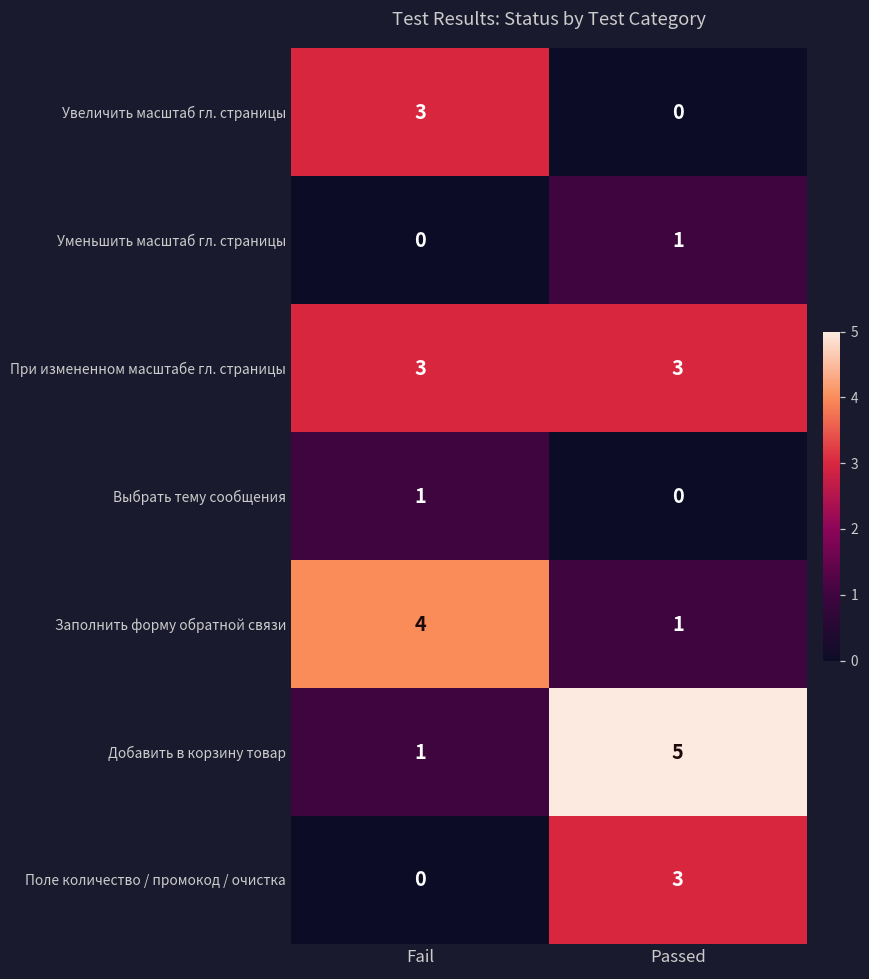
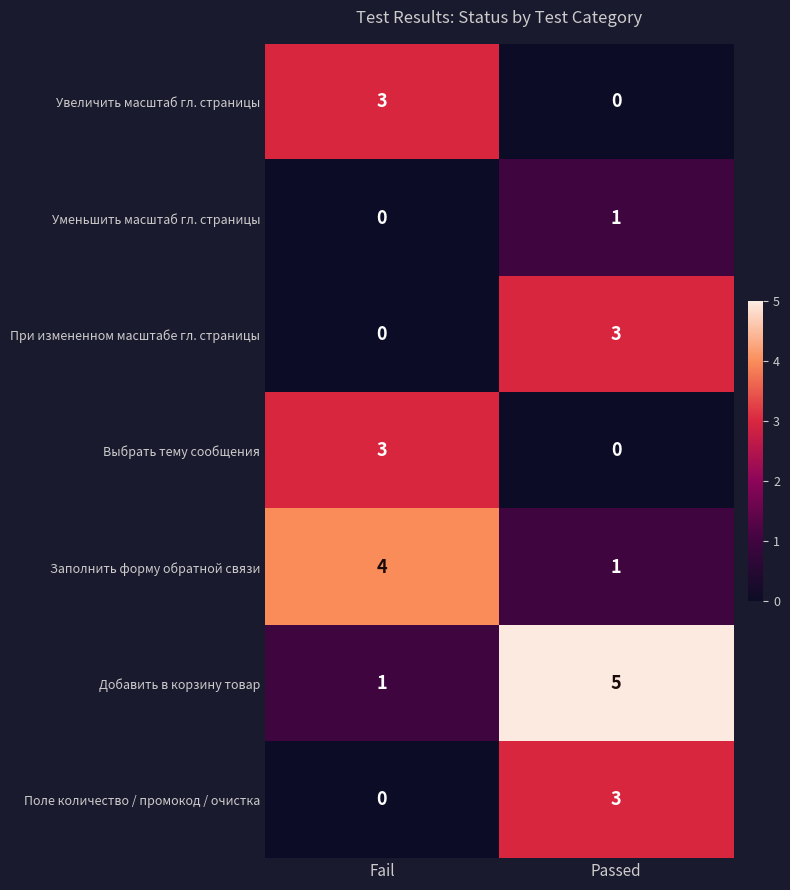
  {
    "Увеличить масштаб гл. страницы": {
      "Fail": 3,
      "Passed": 0
    },
    "Уменьшить масштаб гл. страницы": {
      "Fail": 0,
      "Passed": 1
    },
    "При измененном масштабе гл. страницы": {
-     "Fail": 3,
+     "Fail": 0,
      "Passed": 3
    },
    "Выбрать тему сообщения": {
-     "Fail": 1,
+     "Fail": 3,
      "Passed": 0
    },
    "Заполнить форму обратной связи": {
      "Fail": 4,
      "Passed": 1
    },
    "Добавить в корзину товар": {
      "Fail": 1,
      "Passed": 5
    },
    "Поле количество / промокод / очистка": {
      "Fail": 0,
      "Passed": 3
    }
  }
